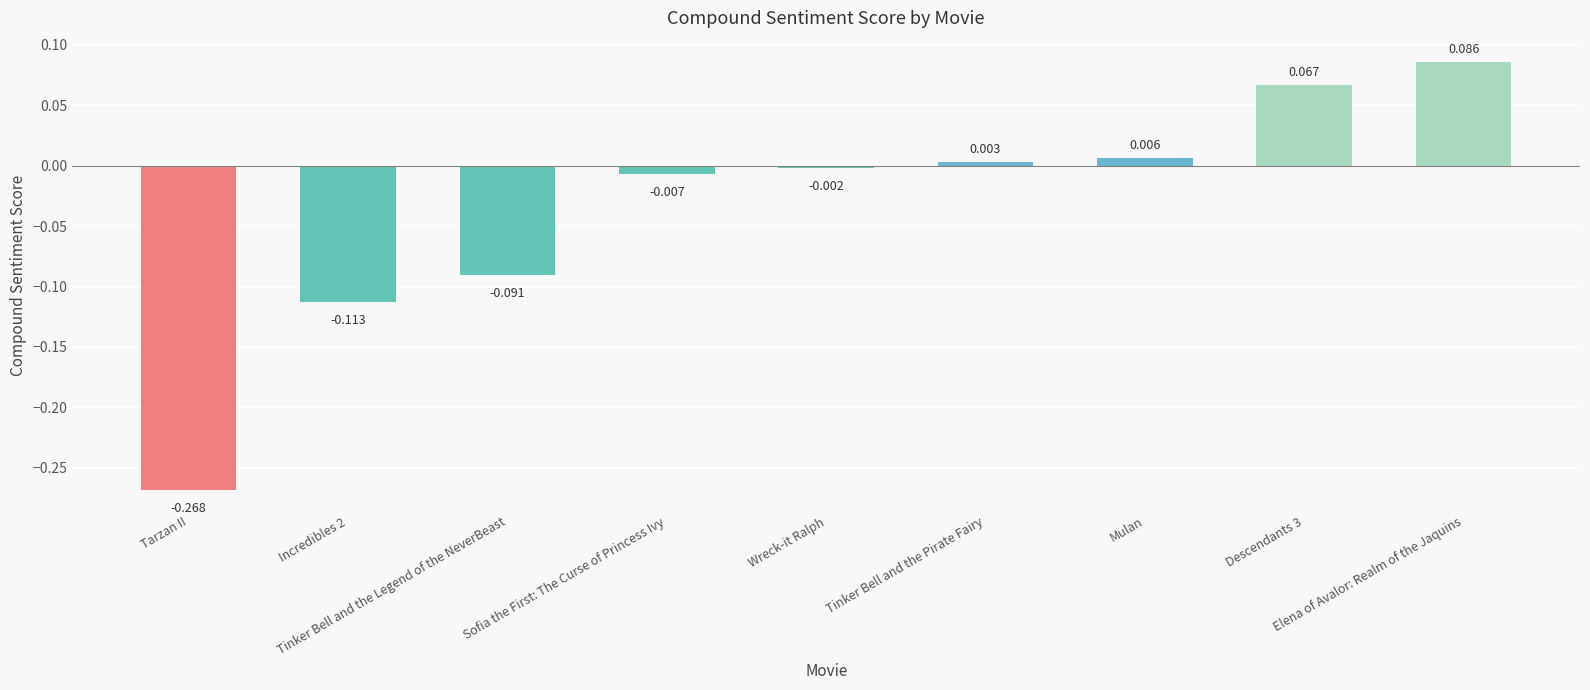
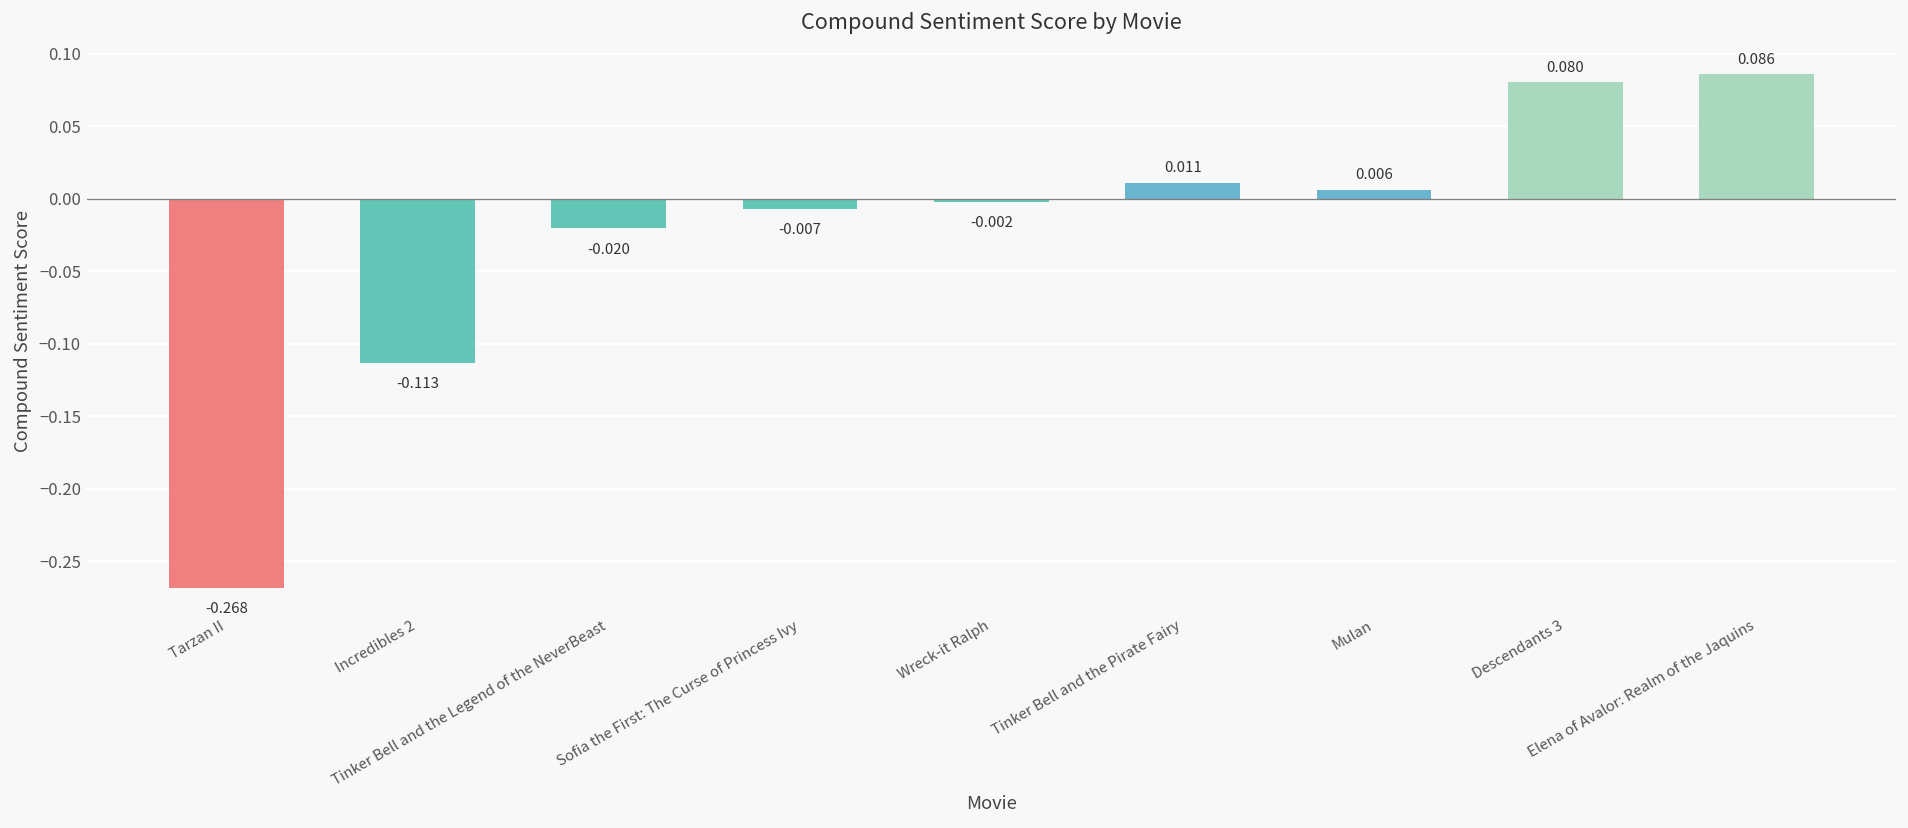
  {
    "Tarzan II": -0.268,
    "Incredibles 2": -0.113,
-   "Tinker Bell and the Legend of the NeverBeast": -0.091,
+   "Tinker Bell and the Legend of the NeverBeast": -0.020,
    "Sofia the First: The Curse of Princess Ivy": -0.007,
    "Wreck-it Ralph": -0.002,
-   "Tinker Bell and the Pirate Fairy": 0.003,
+   "Tinker Bell and the Pirate Fairy": 0.011,
    "Mulan": 0.006,
-   "Descendants 3": 0.067,
+   "Descendants 3": 0.080,
    "Elena of Avalor: Realm of the Jaquins": 0.086
  }
